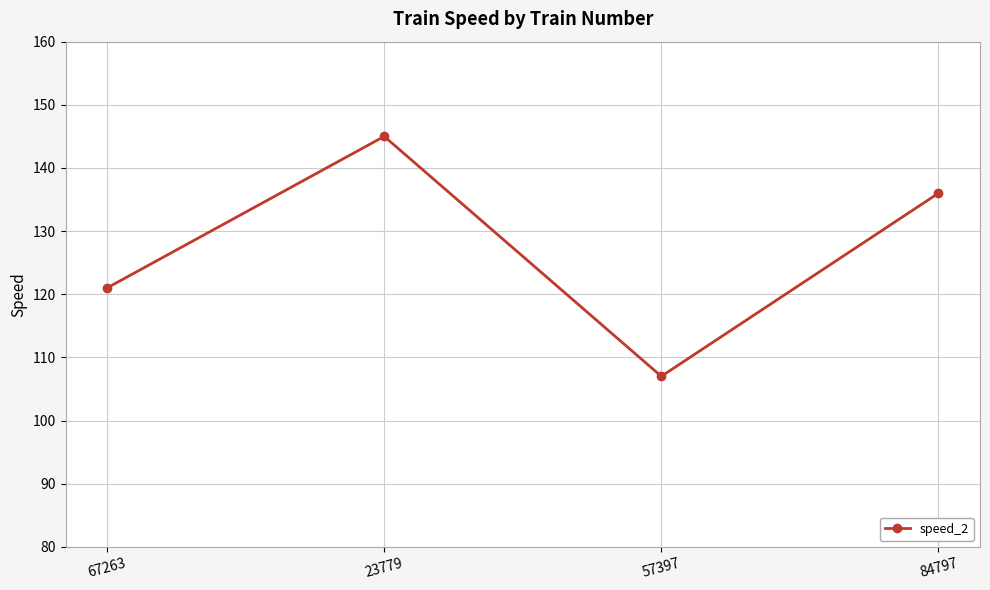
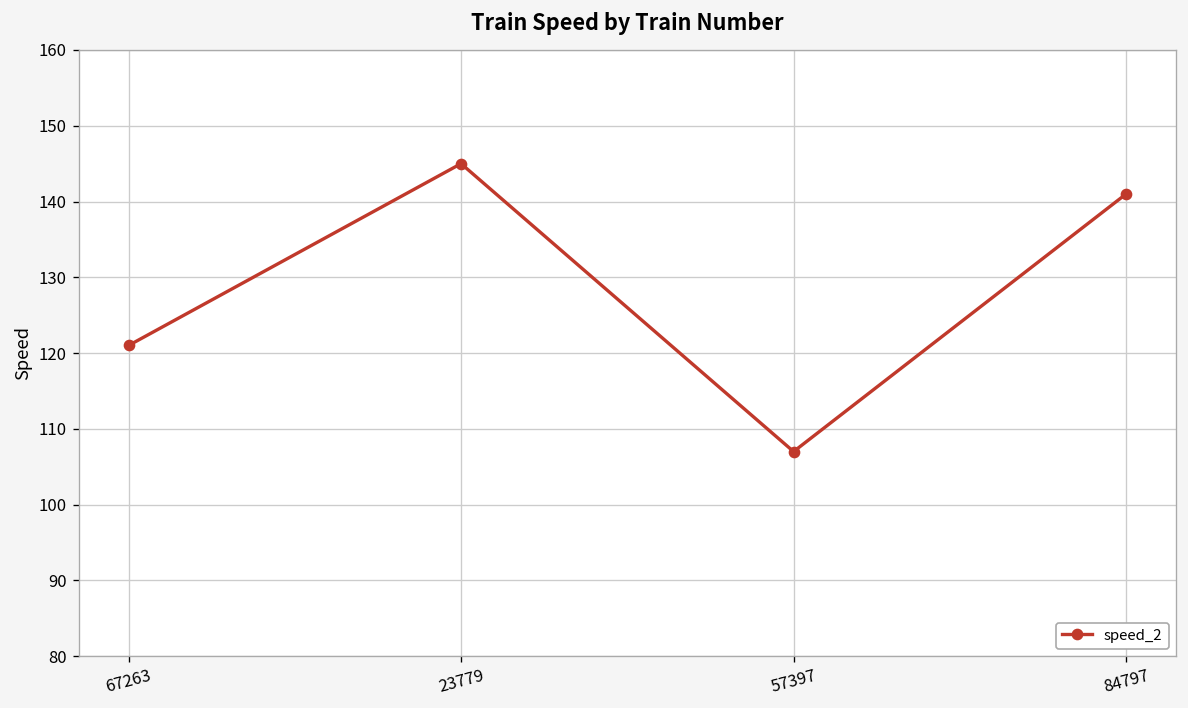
  {
    "67263": 121,
    "23779": 145,
    "57397": 107,
-   "84797": 136
+   "84797": 141
  }
